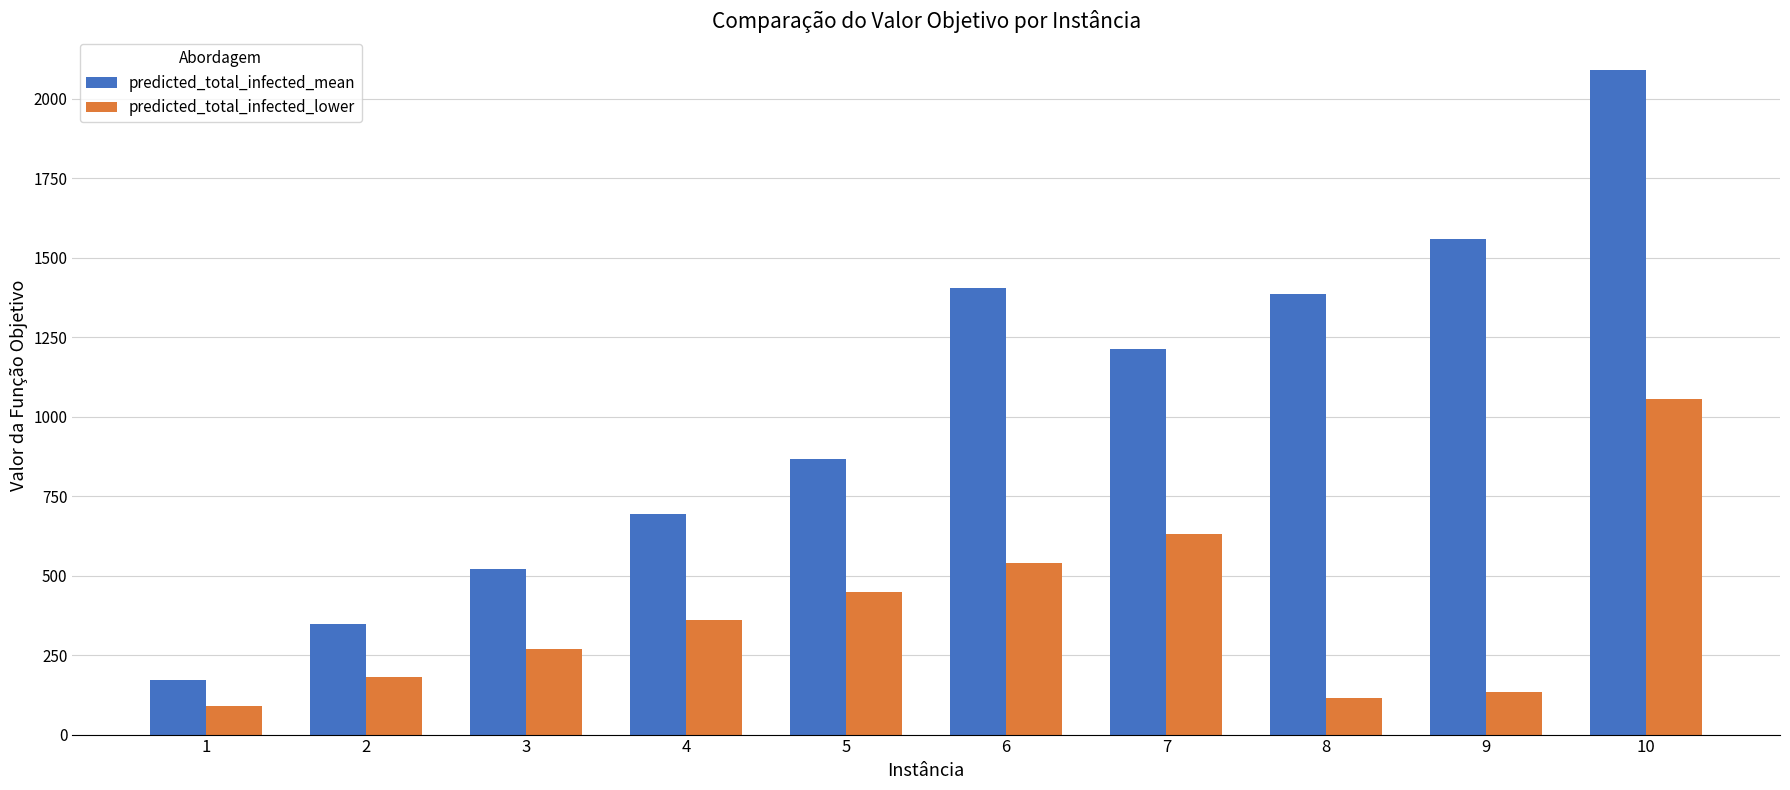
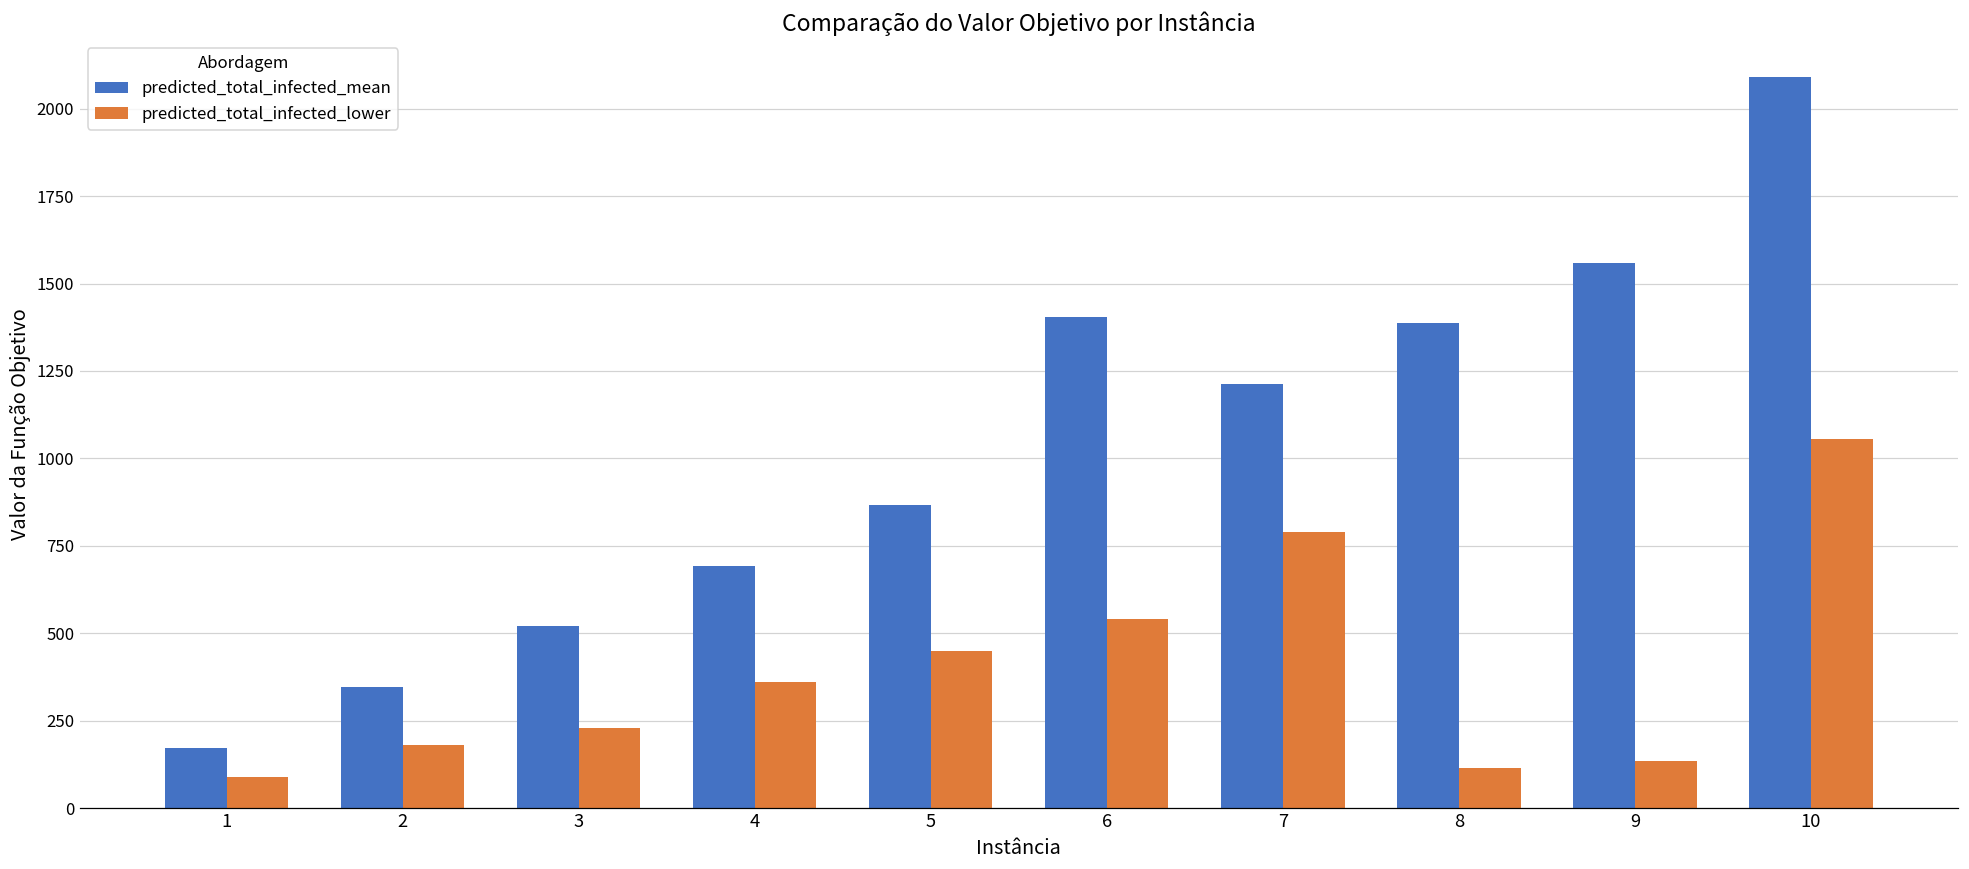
  {
    "predicted_total_infected_mean": {
      "1": 170,
      "2": 350,
      "3": 520,
      "4": 690,
      "5": 870,
      "6": 1400,
      "7": 1210,
      "8": 1390,
      "9": 1560,
      "10": 2090
    },
    "predicted_total_infected_lower": {
      "1": 90,
      "2": 180,
-     "3": 270,
+     "3": 230,
      "4": 360,
      "5": 450,
      "6": 540,
-     "7": 630,
+     "7": 790,
      "8": 110,
      "9": 130,
      "10": 1060
    }
  }
